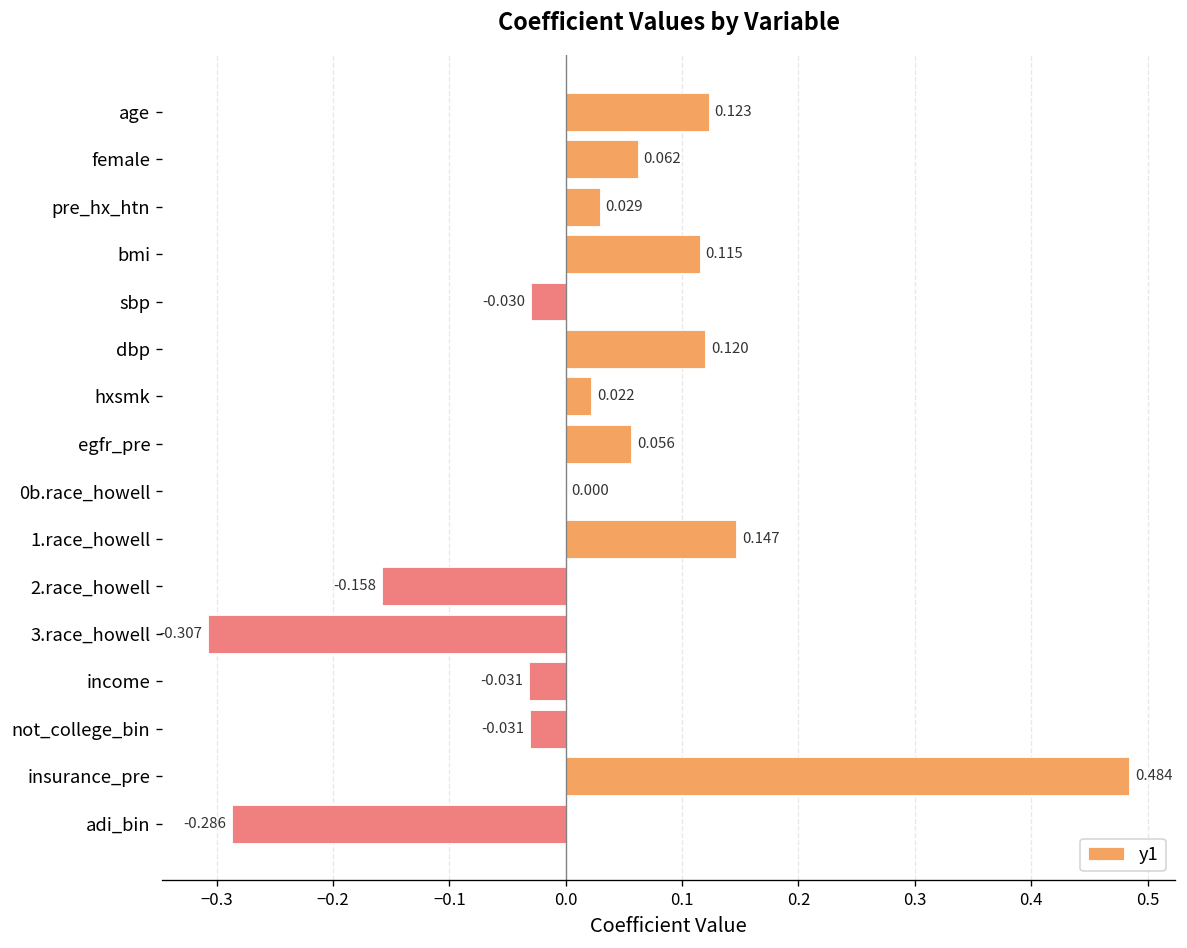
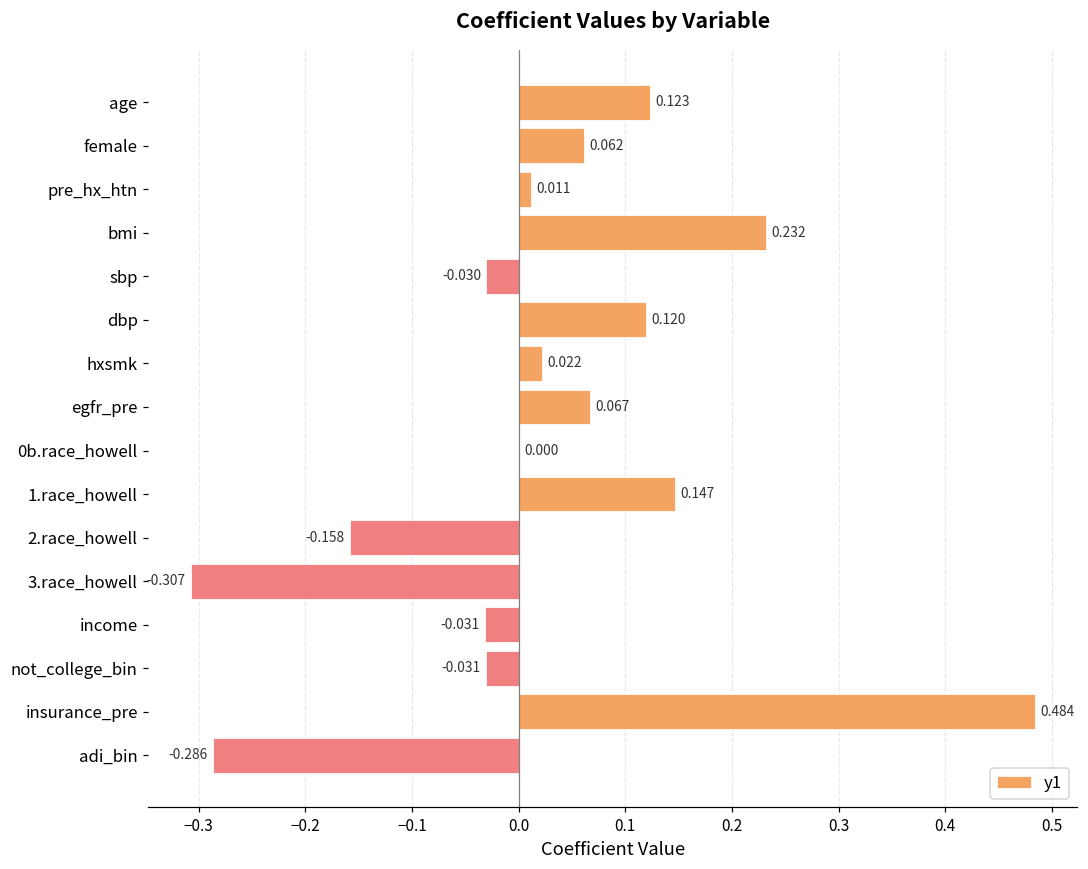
  {
    "age": 0.123,
    "female": 0.062,
-   "pre_hx_htn": 0.029,
-   "bmi": 0.115,
+   "pre_hx_htn": 0.011,
+   "bmi": 0.232,
    "sbp": -0.030,
    "dbp": 0.120,
    "hxsmk": 0.022,
-   "egfr_pre": 0.056,
+   "egfr_pre": 0.067,
    "0b.race_howell": 0.000,
    "1.race_howell": 0.147,
    "2.race_howell": -0.158,
    "3.race_howell": -0.307,
    "income": -0.031,
    "not_college_bin": -0.031,
    "insurance_pre": 0.484,
    "adi_bin": -0.286
  }
